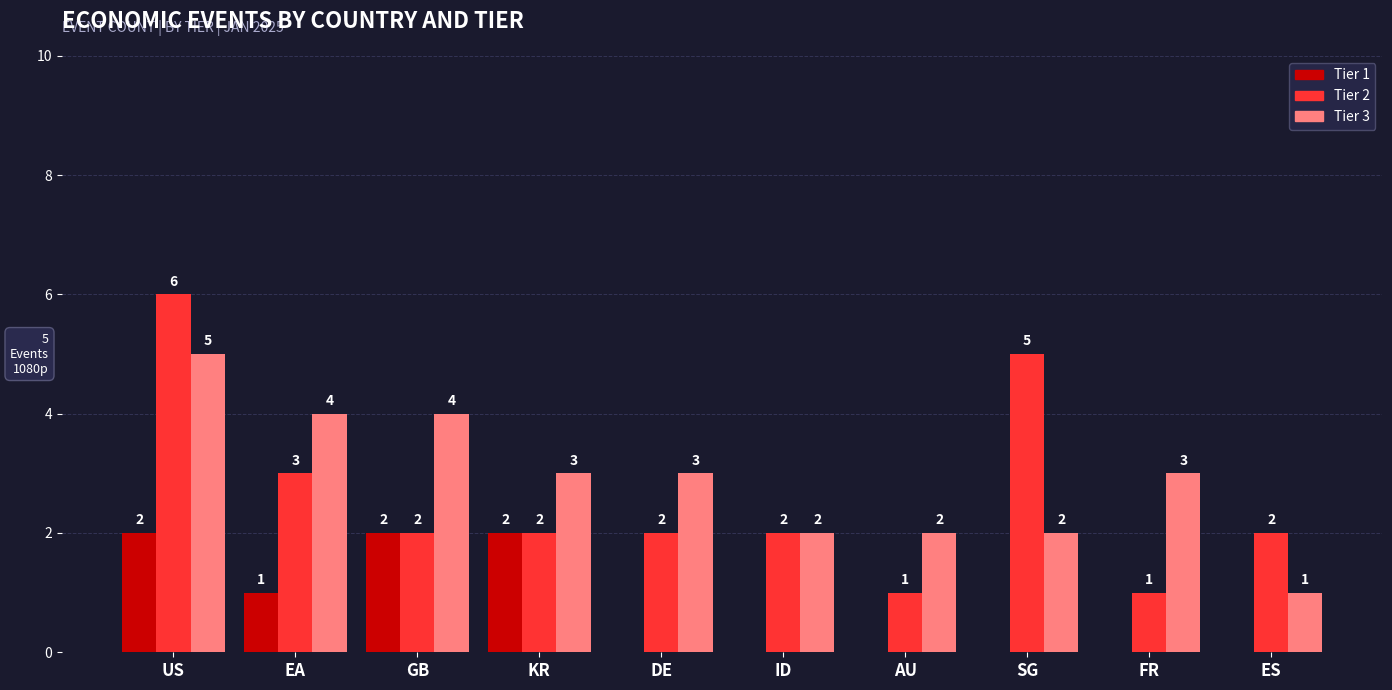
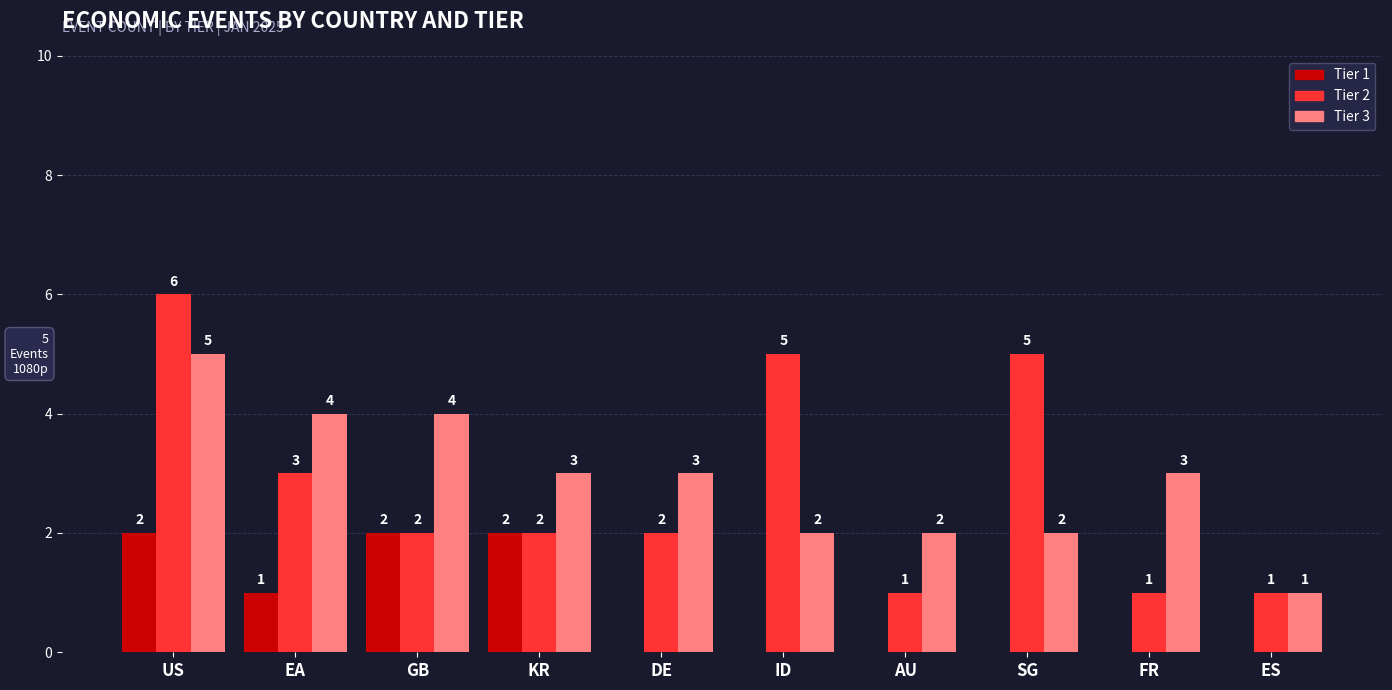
  {
    "Tier 1": {
      "US": 2,
      "EA": 1,
      "GB": 2,
      "KR": 2
    },
    "Tier 2": {
      "US": 6,
      "EA": 3,
      "GB": 2,
      "KR": 2,
      "DE": 2,
-     "ID": 2,
+     "ID": 5,
      "AU": 1,
      "SG": 5,
      "FR": 1,
-     "ES": 2
+     "ES": 1
    },
    "Tier 3": {
      "US": 5,
      "EA": 4,
      "GB": 4,
      "KR": 3,
      "DE": 3,
      "ID": 2,
      "AU": 2,
      "SG": 2,
      "FR": 3,
      "ES": 1
    }
  }
